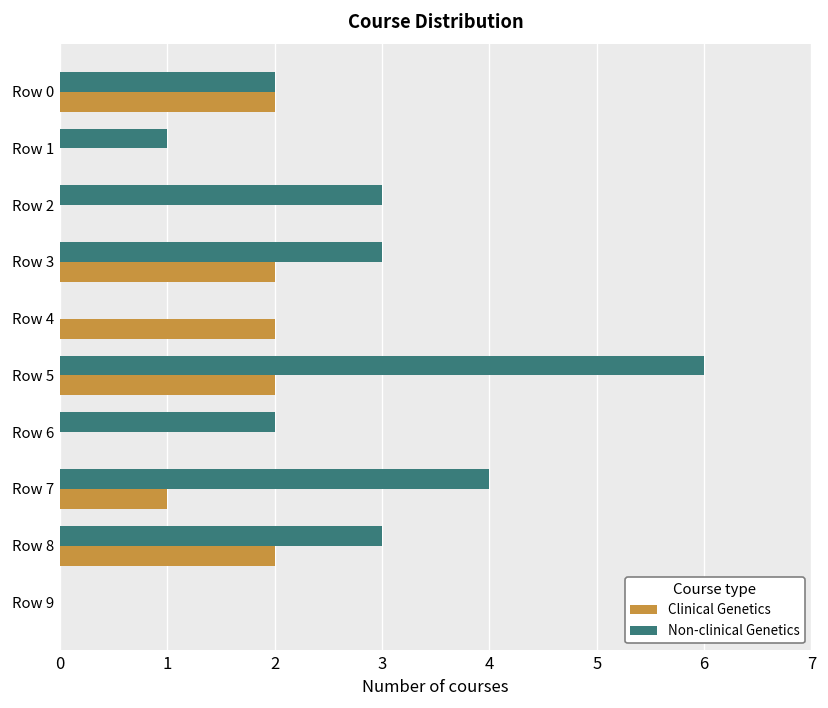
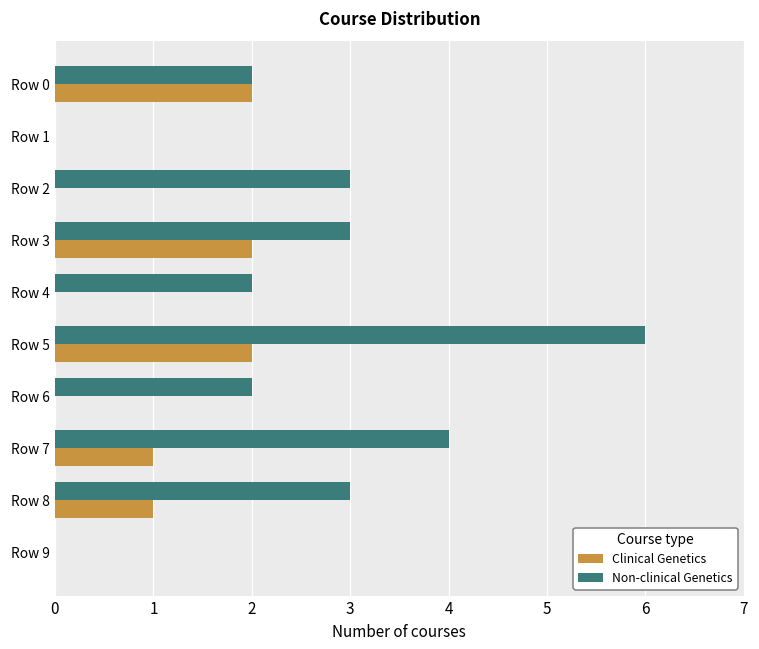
  {
    "Clinical Genetics": {
      "Row 0": 2,
      "Row 1": 0,
      "Row 2": 0,
      "Row 3": 2,
-     "Row 4": 2,
+     "Row 4": 0,
      "Row 5": 2,
      "Row 6": 0,
      "Row 7": 1,
-     "Row 8": 2,
+     "Row 8": 1,
      "Row 9": 0
    },
    "Non-clinical Genetics": {
      "Row 0": 2,
-     "Row 1": 1,
+     "Row 1": 0,
      "Row 2": 3,
      "Row 3": 3,
-     "Row 4": 0,
+     "Row 4": 2,
      "Row 5": 6,
      "Row 6": 2,
      "Row 7": 4,
      "Row 8": 3,
      "Row 9": 0
    }
  }
